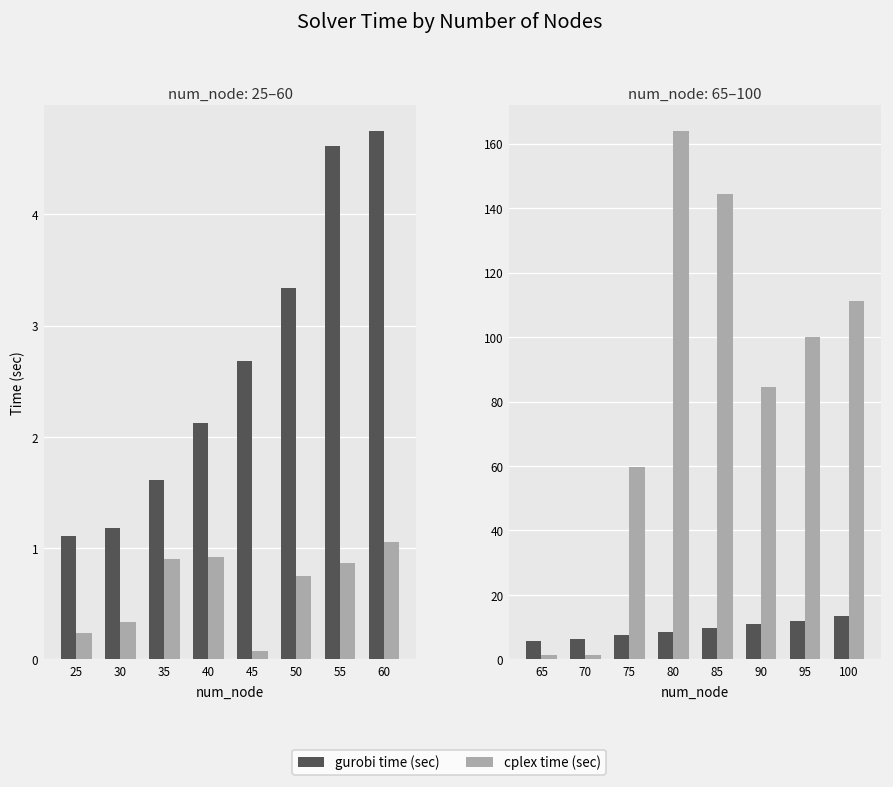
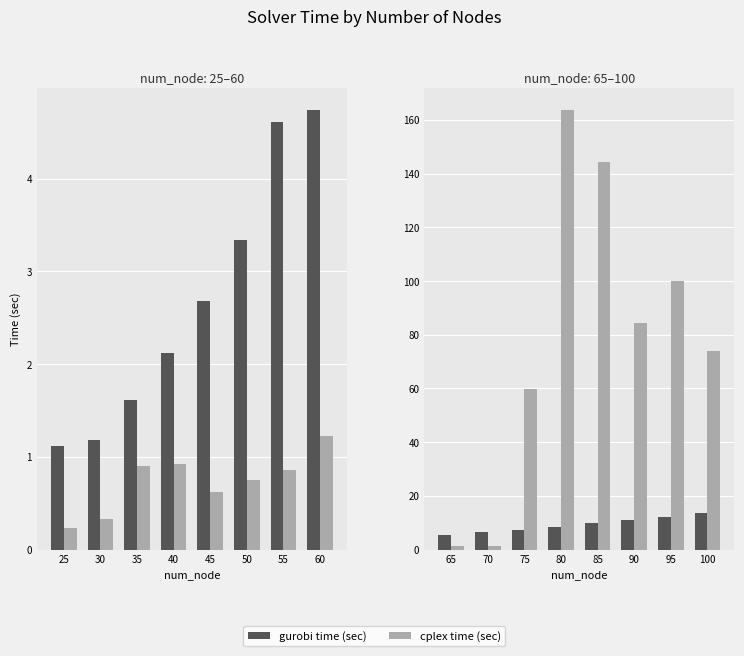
  {
    "num_node: 25–60": {
      "gurobi time (sec)": {
        "25": 1.1,
        "30": 1.2,
        "35": 1.6,
        "40": 2.1,
        "45": 2.7,
        "50": 3.3,
        "55": 4.6,
        "60": 4.7
      },
      "cplex time (sec)": {
        "25": 0.2,
        "30": 0.3,
        "35": 0.9,
        "40": 0.9,
-       "45": 0.1,
+       "45": 0.6,
        "50": 0.8,
        "55": 0.9,
-       "60": 1.1
+       "60": 1.2
      }
    },
    "num_node: 65–100": {
      "gurobi time (sec)": {
        "65": 6,
        "70": 6,
        "75": 7,
        "80": 8,
        "85": 10,
        "90": 11,
        "95": 12,
        "100": 13
      },
      "cplex time (sec)": {
        "65": 1,
        "70": 1,
        "75": 60,
        "80": 164,
        "85": 144,
        "90": 85,
        "95": 100,
-       "100": 111
+       "100": 74
      }
    }
  }
